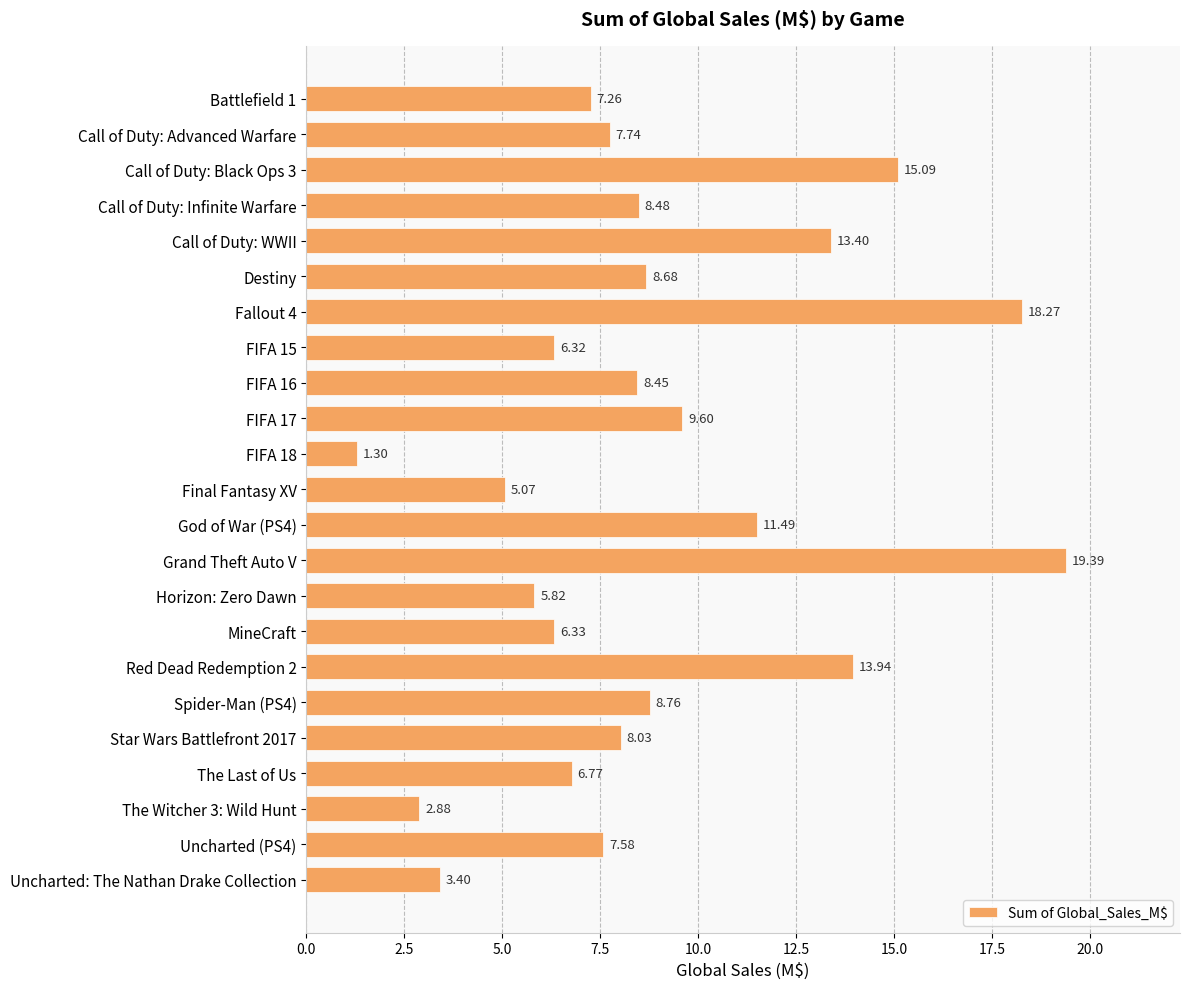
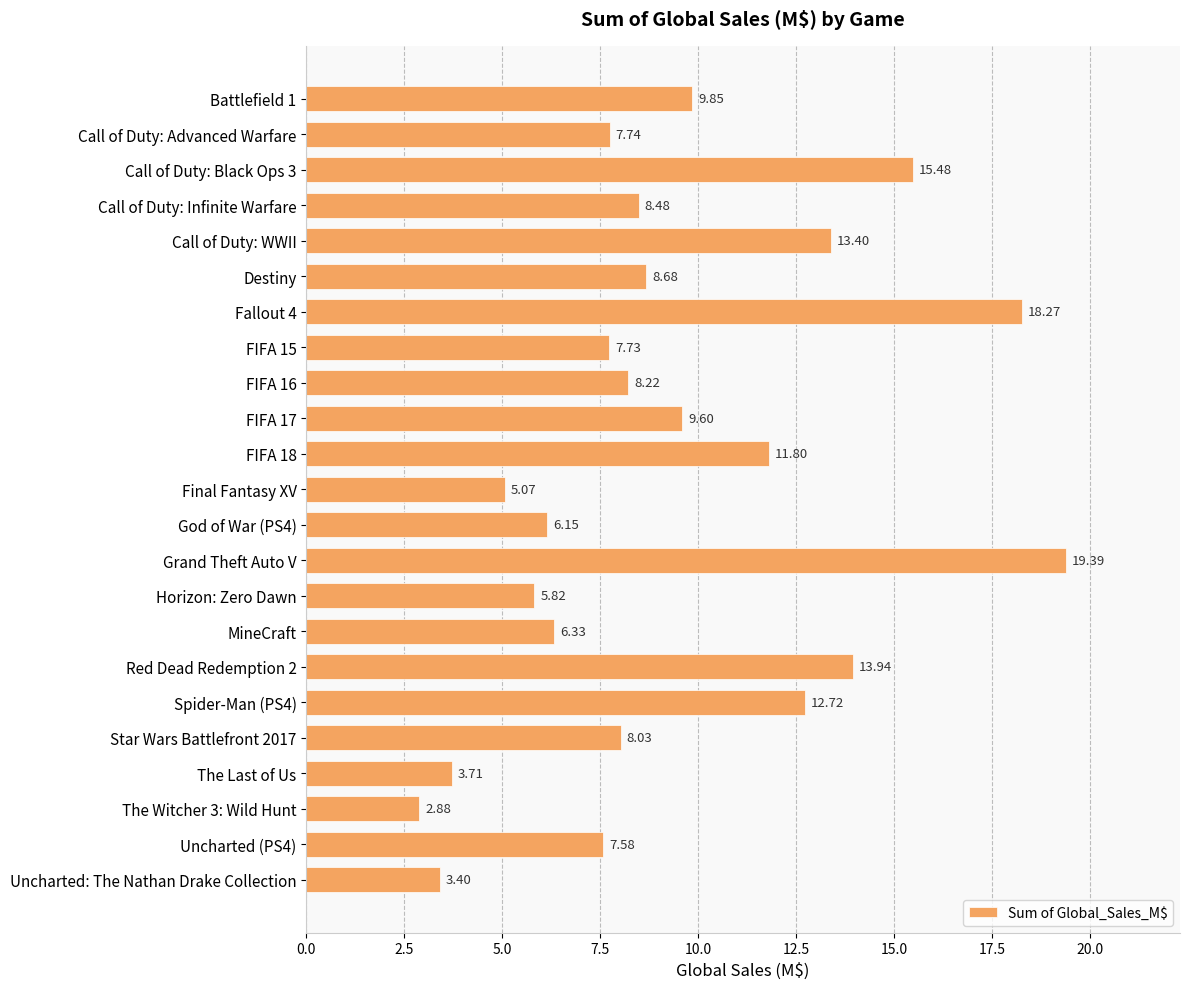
  {
-   "Battlefield 1": 7.26,
+   "Battlefield 1": 9.85,
    "Call of Duty: Advanced Warfare": 7.74,
-   "Call of Duty: Black Ops 3": 15.09,
+   "Call of Duty: Black Ops 3": 15.48,
    "Call of Duty: Infinite Warfare": 8.48,
    "Call of Duty: WWII": 13.40,
    "Destiny": 8.68,
    "Fallout 4": 18.27,
-   "FIFA 15": 6.32,
-   "FIFA 16": 8.45,
+   "FIFA 15": 7.73,
+   "FIFA 16": 8.22,
    "FIFA 17": 9.60,
-   "FIFA 18": 1.30,
+   "FIFA 18": 11.80,
    "Final Fantasy XV": 5.07,
-   "God of War (PS4)": 11.49,
+   "God of War (PS4)": 6.15,
    "Grand Theft Auto V": 19.39,
    "Horizon: Zero Dawn": 5.82,
    "MineCraft": 6.33,
    "Red Dead Redemption 2": 13.94,
-   "Spider-Man (PS4)": 8.76,
+   "Spider-Man (PS4)": 12.72,
    "Star Wars Battlefront 2017": 8.03,
-   "The Last of Us": 6.77,
+   "The Last of Us": 3.71,
    "The Witcher 3: Wild Hunt": 2.88,
    "Uncharted (PS4)": 7.58,
    "Uncharted: The Nathan Drake Collection": 3.40
  }
